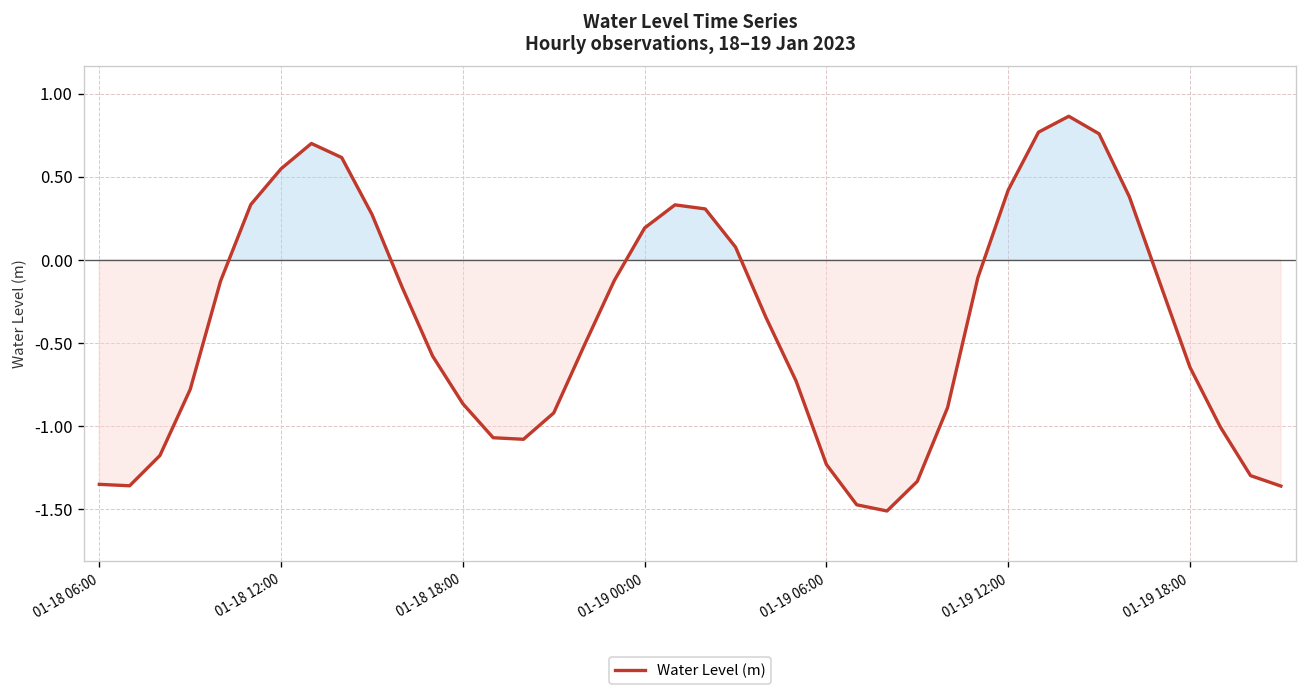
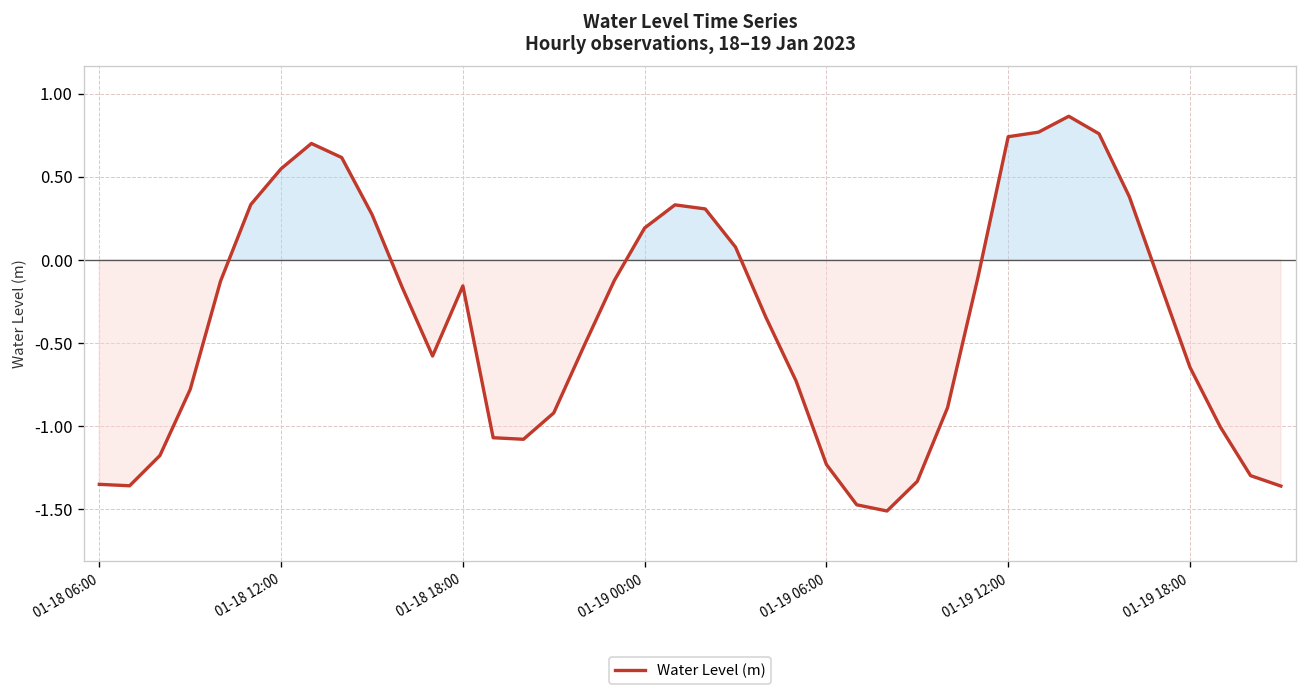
  {
    "01-18 06:00": -1.35,
    "01-18 12:00": 0.55,
-   "01-18 18:00": -0.86,
+   "01-18 18:00": -0.16,
    "01-19 00:00": 0.19,
    "01-19 06:00": -1.23,
-   "01-19 12:00": 0.42,
+   "01-19 12:00": 0.74,
    "01-19 18:00": -0.65
  }
